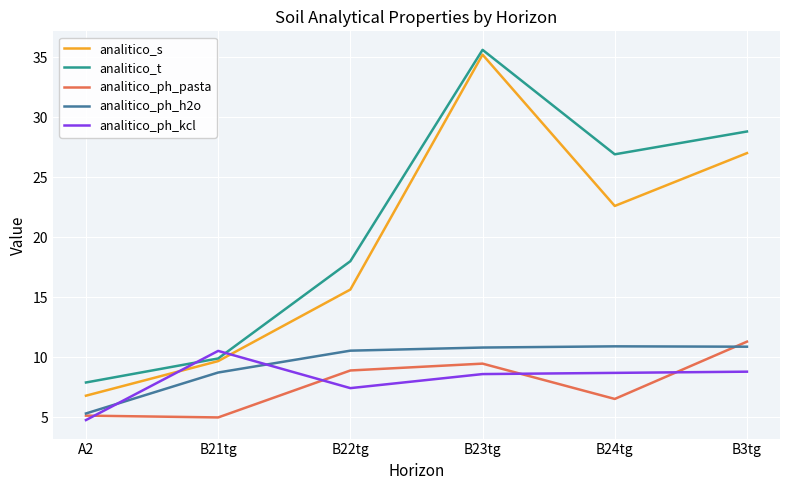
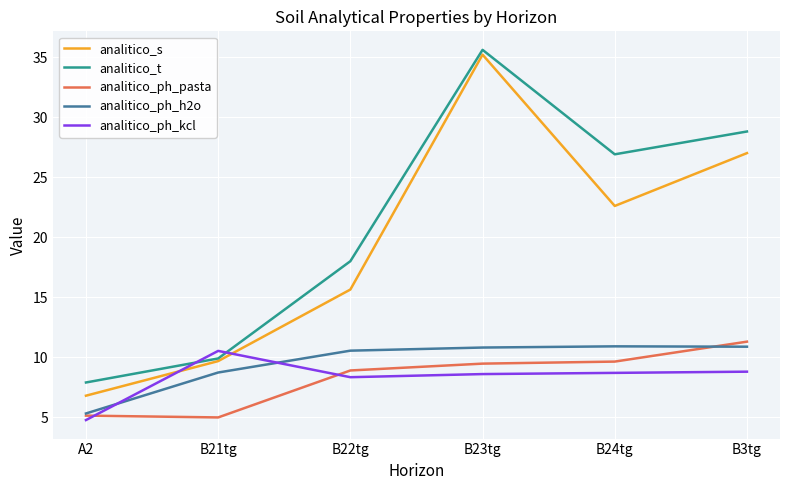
  {
    "analitico_s": {
      "A2": 6.8,
      "B21tg": 9.7,
      "B22tg": 15.6,
      "B23tg": 35.2,
      "B24tg": 22.6,
      "B3tg": 27.0
    },
    "analitico_ph_pasta": {
      "B21tg": 5.0,
      "B22tg": 8.9,
      "B23tg": 9.5,
-     "B24tg": 6.5,
+     "B24tg": 9.6,
      "B3tg": 11.3
    },
    "analitico_ph_kcl": {
      "A2": 4.8,
      "B21tg": 10.5,
-     "B22tg": 7.4,
+     "B22tg": 8.3,
      "B23tg": 8.6,
      "B24tg": 8.7,
      "B3tg": 8.8
    }
  }
